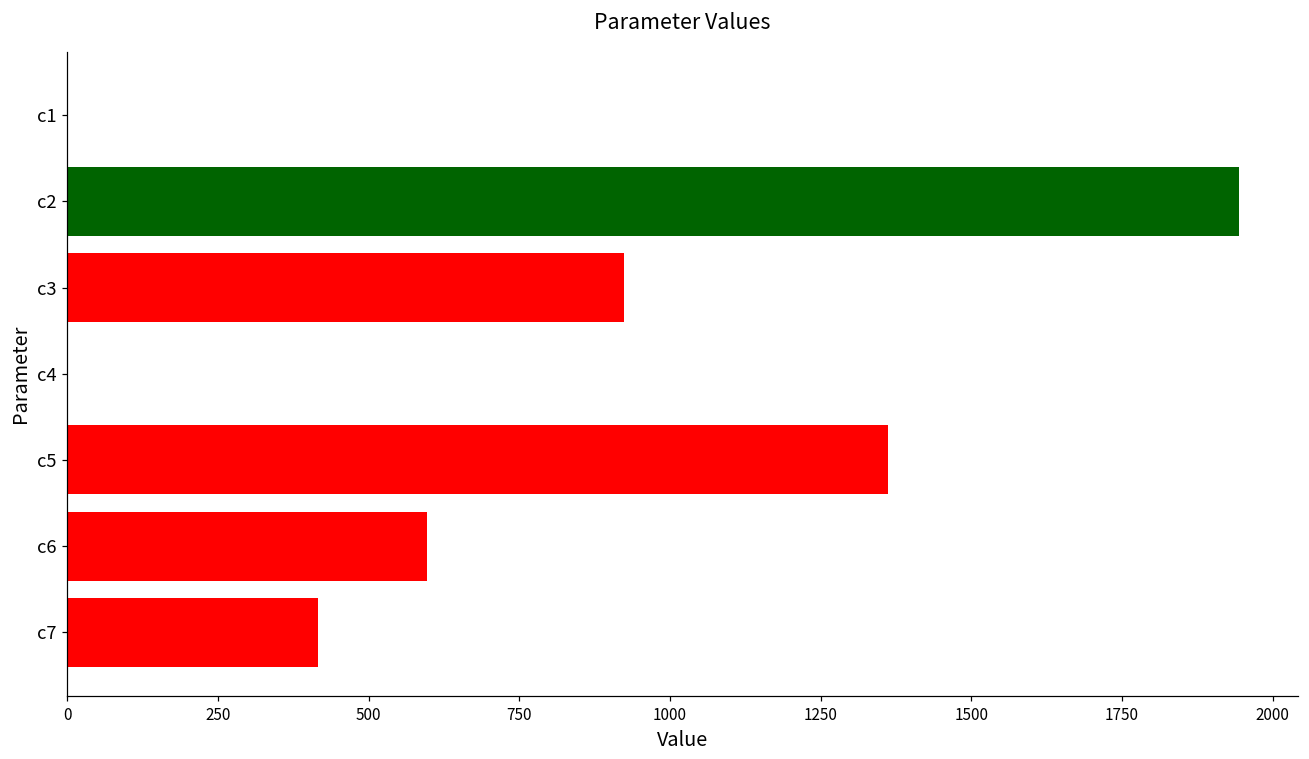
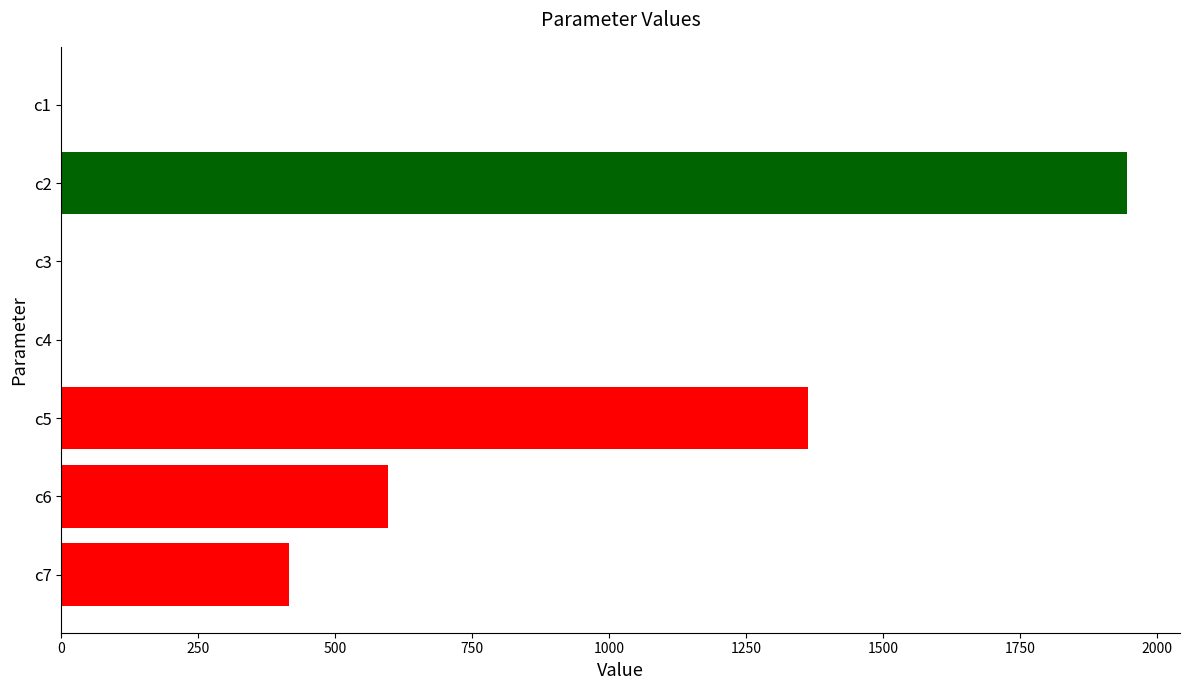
  {
    "c2": 1940,
-   "c3": 920,
+   "c3": 0,
    "c5": 1360,
    "c6": 600,
    "c7": 420
  }
